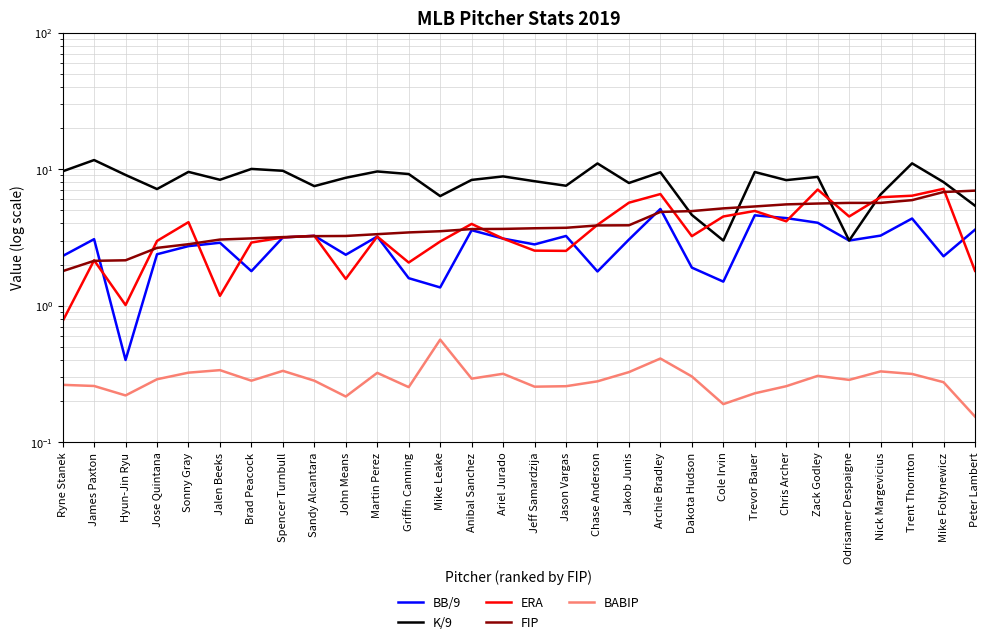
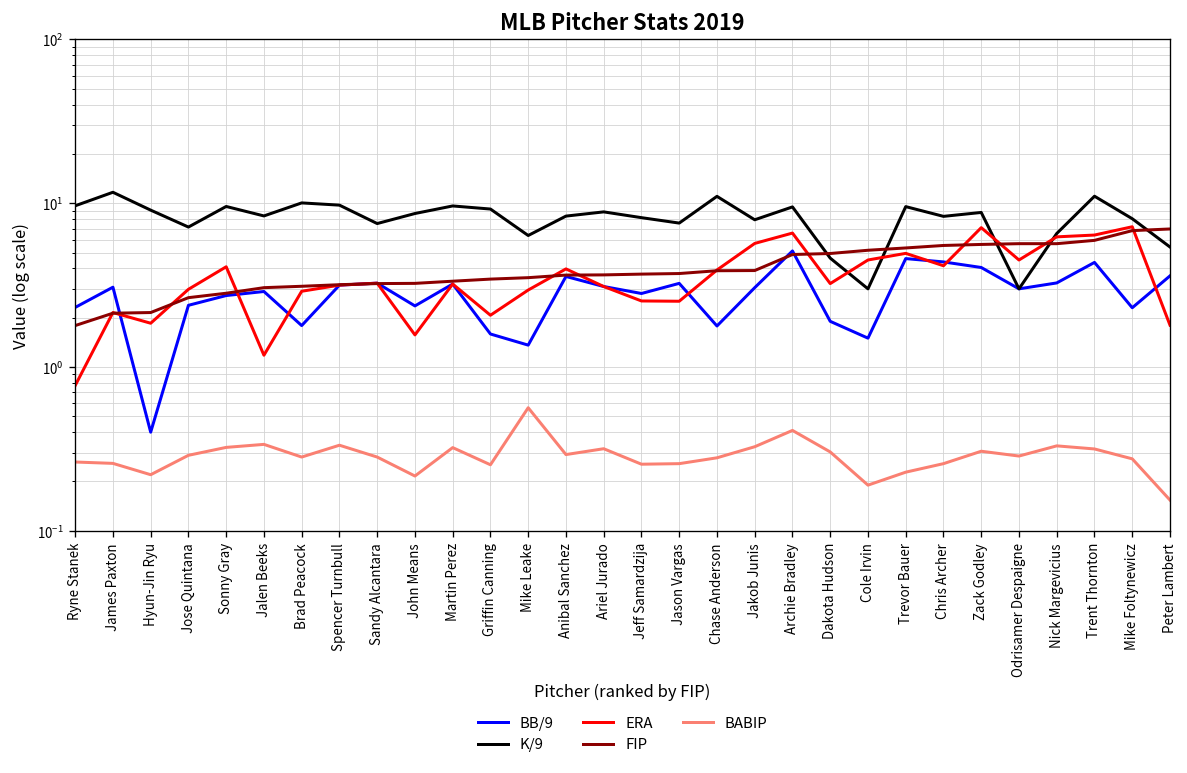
  {
    "BB/9": {
      "Ryne Stanek": 2.3,
      "James Paxton": 3.1,
      "Hyun-Jin Ryu": 0.4,
      "Jose Quintana": 2.4,
      "Jalen Beeks": 2.9,
      "Brad Peacock": 1.8,
      "John Means": 2.4,
      "Griffin Canning": 1.6,
      "Mike Leake": 1.4,
      "Jeff Samardzija": 2.8,
      "Jason Vargas": 3.2,
      "Chase Anderson": 1.8,
      "Jakob Junis": 3.1,
      "Archie Bradley": 5.1,
      "Dakota Hudson": 1.9,
      "Cole Irvin": 1.5,
      "Trevor Bauer": 4.6,
      "Chris Archer": 4.4,
      "Zack Godley": 4.1,
      "Nick Margevicius": 3.3,
      "Trent Thornton": 4.4,
      "Mike Foltynewicz": 2.3,
      "Peter Lambert": 3.6
    },
    "K/9": {
      "Ryne Stanek": 10,
      "James Paxton": 12,
      "Hyun-Jin Ryu": 9,
      "Jose Quintana": 7,
      "Sonny Gray": 10,
      "Jalen Beeks": 8,
      "Brad Peacock": 10,
      "Spencer Turnbull": 10,
      "Sandy Alcantara": 8,
      "John Means": 9,
      "Martin Perez": 10,
      "Griffin Canning": 9,
      "Mike Leake": 6,
      "Anibal Sanchez": 8,
      "Ariel Jurado": 9,
      "Jeff Samardzija": 8,
      "Jason Vargas": 8,
      "Chase Anderson": 11,
      "Jakob Junis": 8,
      "Archie Bradley": 9,
      "Dakota Hudson": 4.6,
      "Cole Irvin": 3.0,
      "Trevor Bauer": 10,
      "Chris Archer": 8,
      "Zack Godley": 9,
      "Nick Margevicius": 7,
      "Trent Thornton": 11,
      "Mike Foltynewicz": 8,
      "Peter Lambert": 5.4
    },
    "ERA": {
      "Ryne Stanek": 0.8,
-     "Hyun-Jin Ryu": 1.0,
+     "Hyun-Jin Ryu": 1.9,
      "Jose Quintana": 3.0,
      "Sonny Gray": 4.1,
      "Jalen Beeks": 1.2,
      "Brad Peacock": 2.9,
      "John Means": 1.6,
      "Griffin Canning": 2.1,
      "Mike Leake": 3.0,
      "Anibal Sanchez": 4.0,
      "Jeff Samardzija": 2.5,
      "Jason Vargas": 2.5,
      "Jakob Junis": 5.7,
      "Archie Bradley": 7,
      "Dakota Hudson": 3.2,
      "Cole Irvin": 4.5,
      "Trevor Bauer": 4.9,
      "Chris Archer": 4.2,
      "Zack Godley": 7,
      "Odrisamer Despaigne": 4.5,
      "Nick Margevicius": 6,
      "Trent Thornton": 6,
      "Mike Foltynewicz": 7,
      "Peter Lambert": 1.8
    },
    "FIP": {
      "Ryne Stanek": 1.8,
      "Hyun-Jin Ryu": 2.2,
      "Jose Quintana": 2.7,
      "Jalen Beeks": 3.1,
      "Brad Peacock": 3.1,
      "John Means": 3.2,
      "Griffin Canning": 3.4,
      "Mike Leake": 3.5,
      "Ariel Jurado": 3.7,
      "Jeff Samardzija": 3.7,
      "Jason Vargas": 3.7,
      "Jakob Junis": 3.9,
      "Archie Bradley": 4.9,
      "Dakota Hudson": 4.9,
      "Cole Irvin": 5.2,
      "Trevor Bauer": 5.3,
      "Chris Archer": 5.5,
      "Zack Godley": 5.6,
      "Odrisamer Despaigne": 5.7,
      "Nick Margevicius": 5.7,
      "Trent Thornton": 6,
      "Mike Foltynewicz": 7,
      "Peter Lambert": 7
    },
    "BABIP": {
      "Ryne Stanek": 0.26,
      "James Paxton": 0.26,
      "Hyun-Jin Ryu": 0.22,
      "Jose Quintana": 0.3,
      "Sonny Gray": 0.32,
      "Jalen Beeks": 0.34,
      "Brad Peacock": 0.28,
      "Spencer Turnbull": 0.33,
      "Sandy Alcantara": 0.28,
      "John Means": 0.22,
      "Martin Perez": 0.32,
      "Griffin Canning": 0.25,
      "Mike Leake": 0.56,
      "Anibal Sanchez": 0.3,
      "Ariel Jurado": 0.32,
      "Jeff Samardzija": 0.26,
      "Jason Vargas": 0.26,
      "Chase Anderson": 0.28,
      "Jakob Junis": 0.33,
      "Archie Bradley": 0.4,
      "Dakota Hudson": 0.3,
      "Cole Irvin": 0.19,
      "Trevor Bauer": 0.23,
      "Chris Archer": 0.26,
      "Zack Godley": 0.3,
      "Odrisamer Despaigne": 0.29,
      "Nick Margevicius": 0.33,
      "Trent Thornton": 0.32,
      "Mike Foltynewicz": 0.28,
      "Peter Lambert": 0.15
    }
  }
